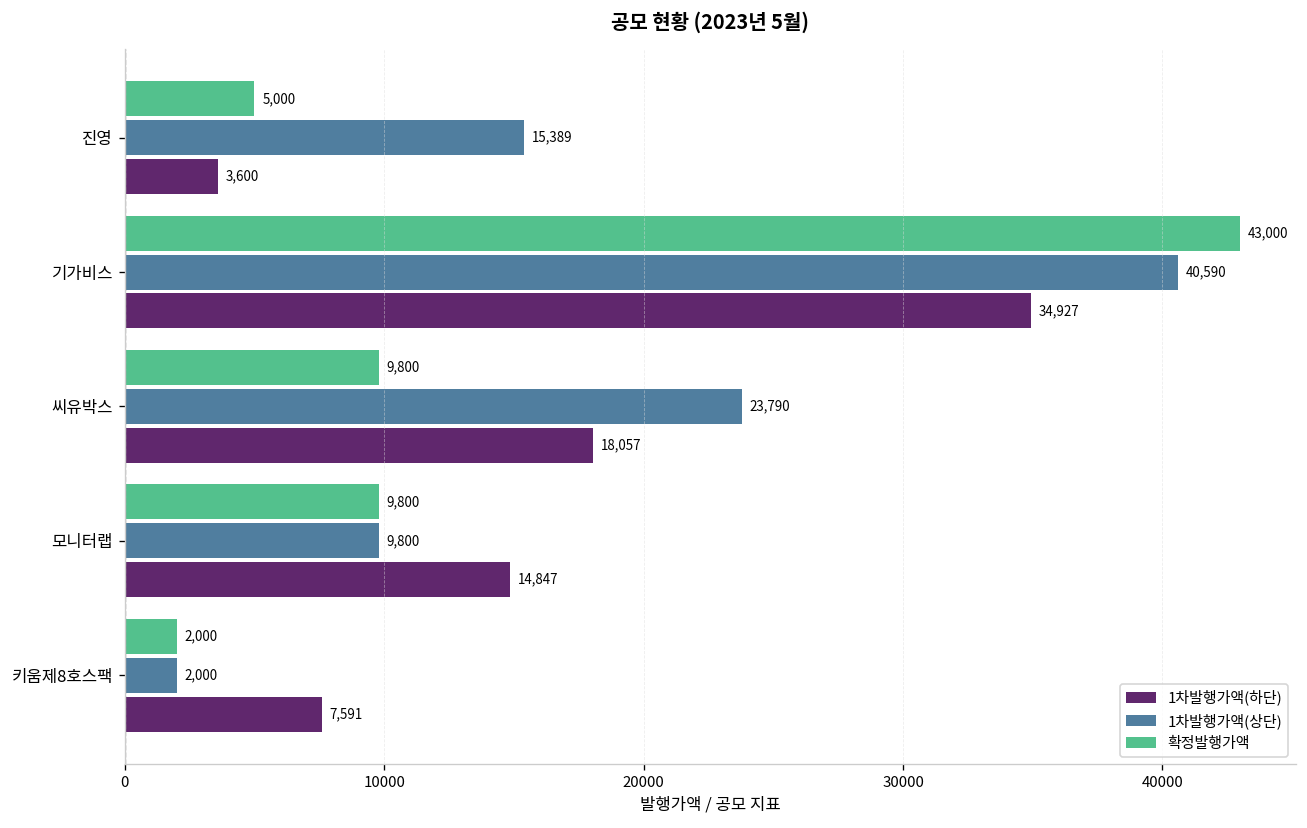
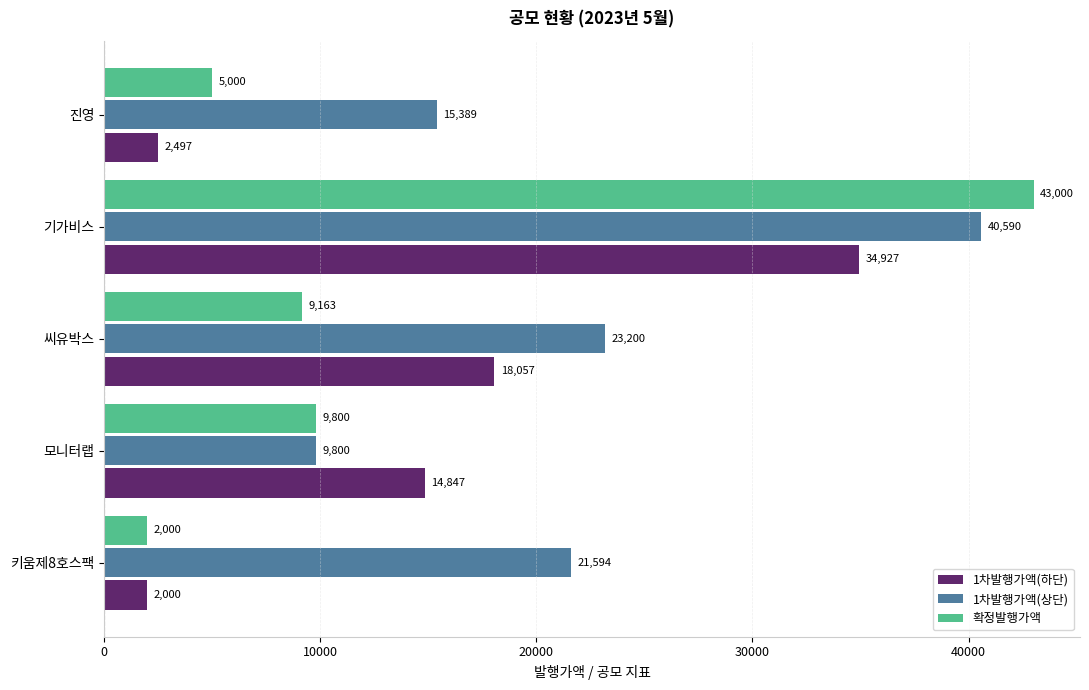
  {
    "1차발행가액(하단)": {
-     "진영": "3,600",
+     "진영": "2,497",
      "기가비스": "34,927",
      "씨유박스": "18,057",
      "모니터랩": "14,847",
-     "키움제8호스팩": "7,591"
+     "키움제8호스팩": "2,000"
    },
    "1차발행가액(상단)": {
      "진영": "15,389",
      "기가비스": "40,590",
-     "씨유박스": "23,790",
+     "씨유박스": "23,200",
      "모니터랩": "9,800",
-     "키움제8호스팩": "2,000"
+     "키움제8호스팩": "21,594"
    },
    "확정발행가액": {
      "진영": "5,000",
      "기가비스": "43,000",
-     "씨유박스": "9,800",
+     "씨유박스": "9,163",
      "모니터랩": "9,800",
      "키움제8호스팩": "2,000"
    }
  }
